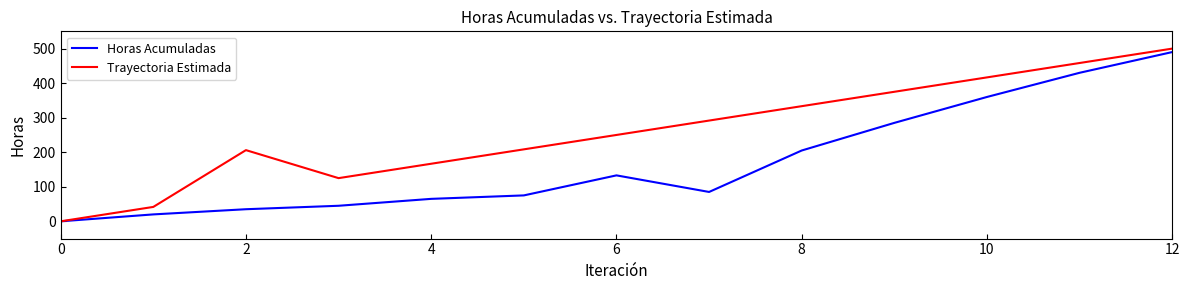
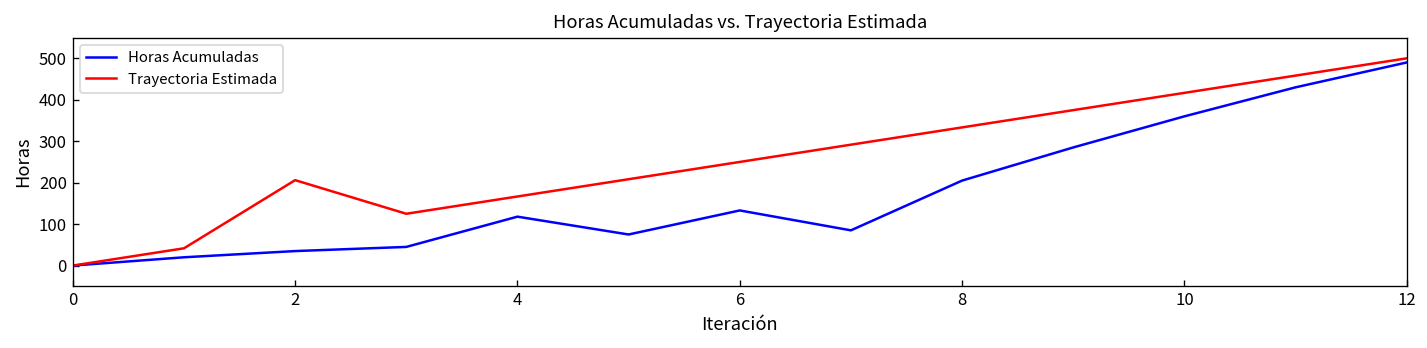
  {
    "Horas Acumuladas": {
      "2": 40,
-     "4": 70,
+     "4": 120,
      "6": 130,
      "8": 210,
      "10": 360,
      "12": 490
    },
    "Trayectoria Estimada": {
      "2": 210,
      "4": 170,
      "6": 250,
      "8": 330,
      "10": 420,
      "12": 500
    }
  }
